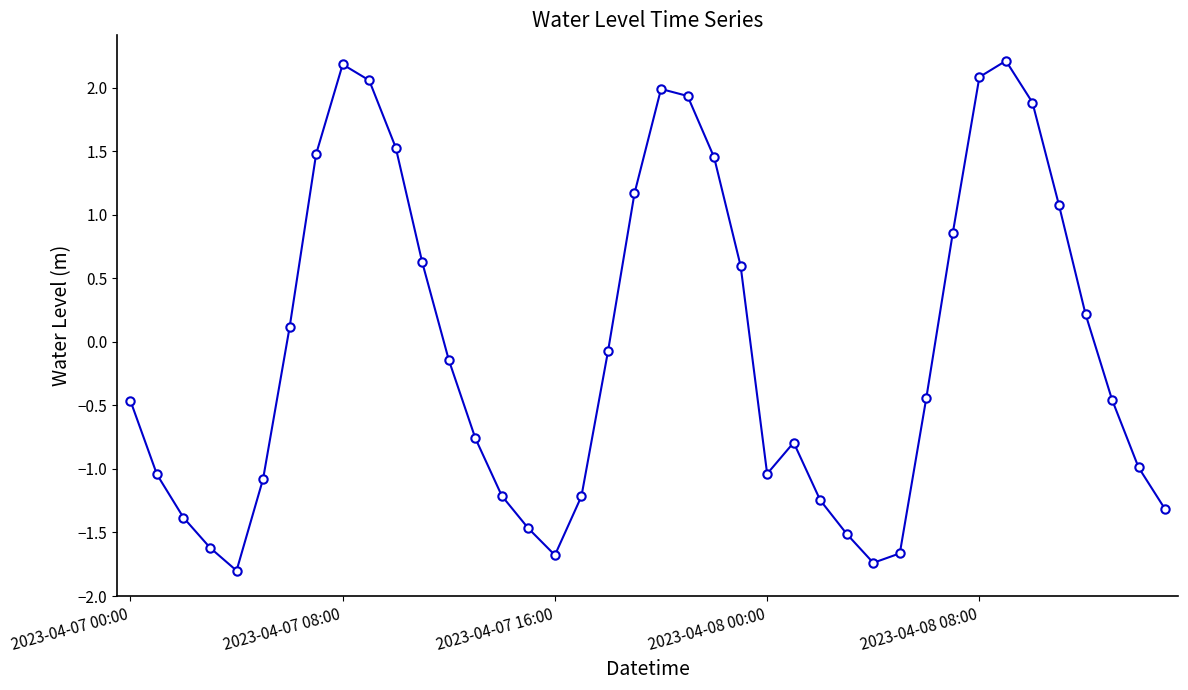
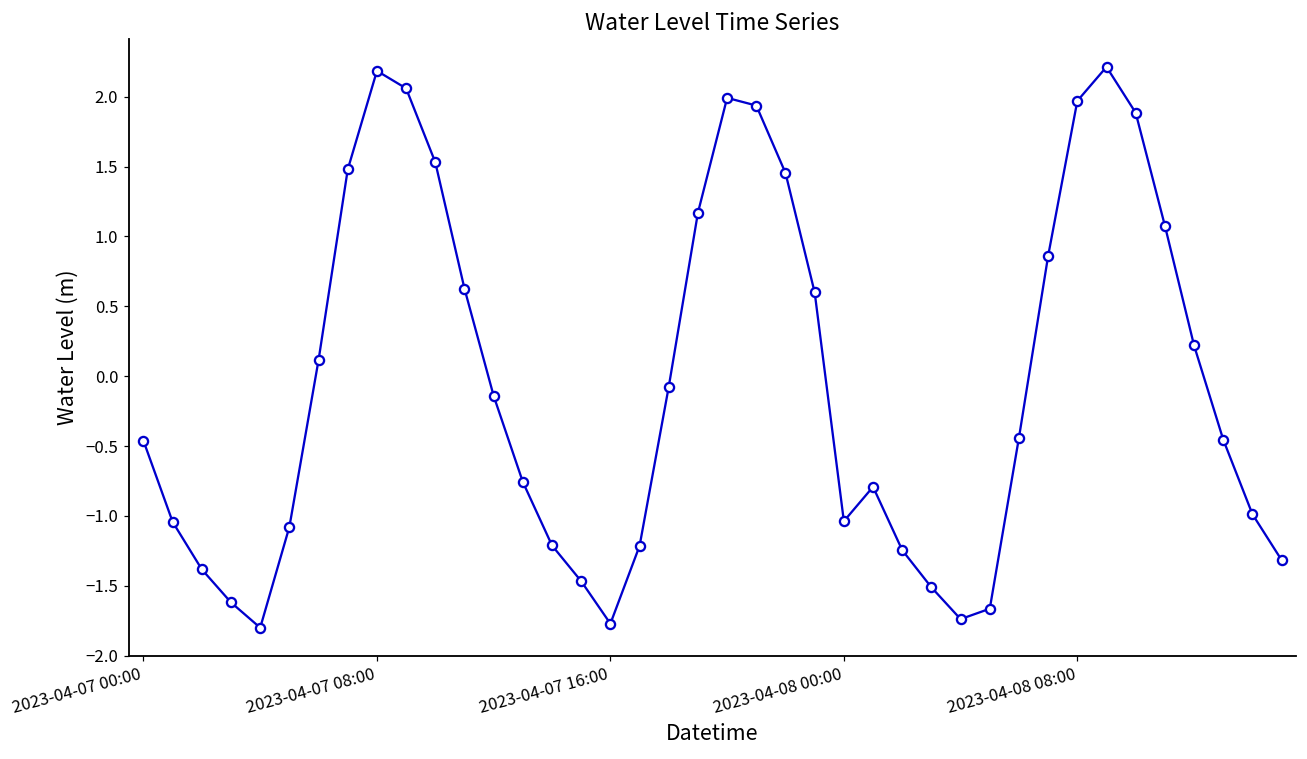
  {
    "2023-04-07 00:00": -0.46,
    "2023-04-07 08:00": 2.18,
-   "2023-04-07 16:00": -1.68,
+   "2023-04-07 16:00": -1.77,
    "2023-04-08 00:00": -1.04,
-   "2023-04-08 08:00": 2.09
+   "2023-04-08 08:00": 1.97
  }
